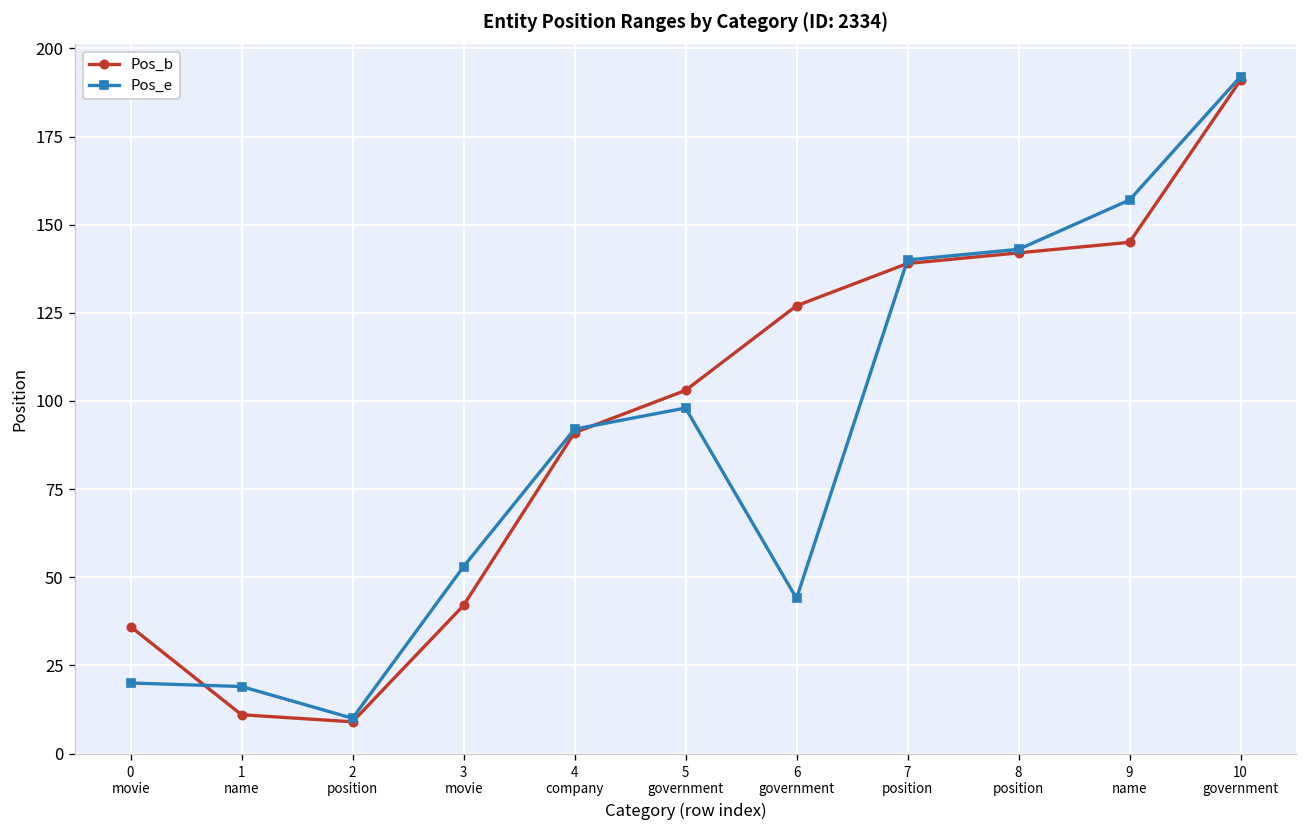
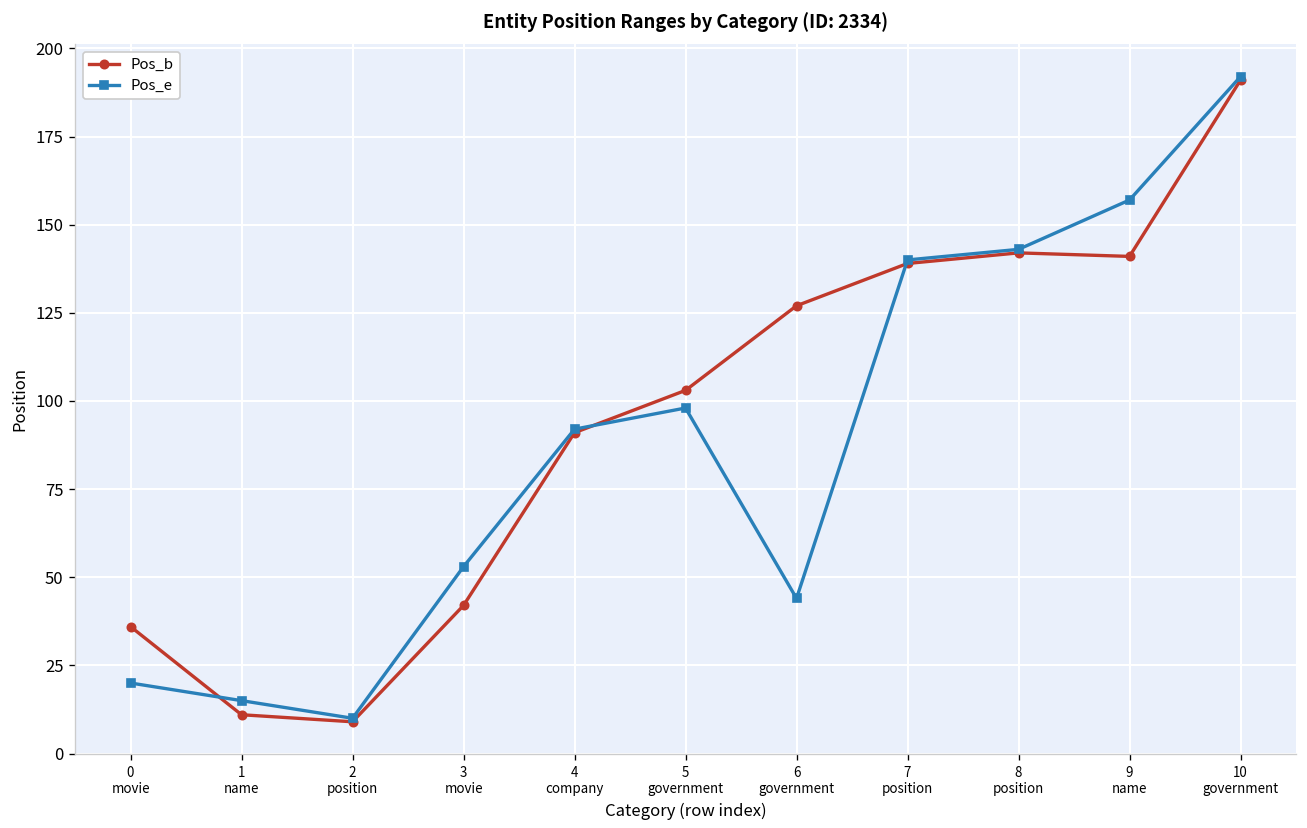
  {
    "Pos_b": {
      "0 movie": 36,
      "1 name": 11,
      "2 position": 9,
      "3 movie": 42,
      "4 company": 91,
      "5 government": 103,
      "6 government": 127,
      "7 position": 139,
      "8 position": 142,
-     "9 name": 145,
+     "9 name": 141,
      "10 government": 191
    },
    "Pos_e": {
      "0 movie": 20,
-     "1 name": 19,
+     "1 name": 15,
      "2 position": 10,
      "3 movie": 53,
      "4 company": 92,
      "5 government": 98,
      "6 government": 44,
      "7 position": 140,
      "8 position": 143,
      "9 name": 157,
      "10 government": 192
    }
  }
